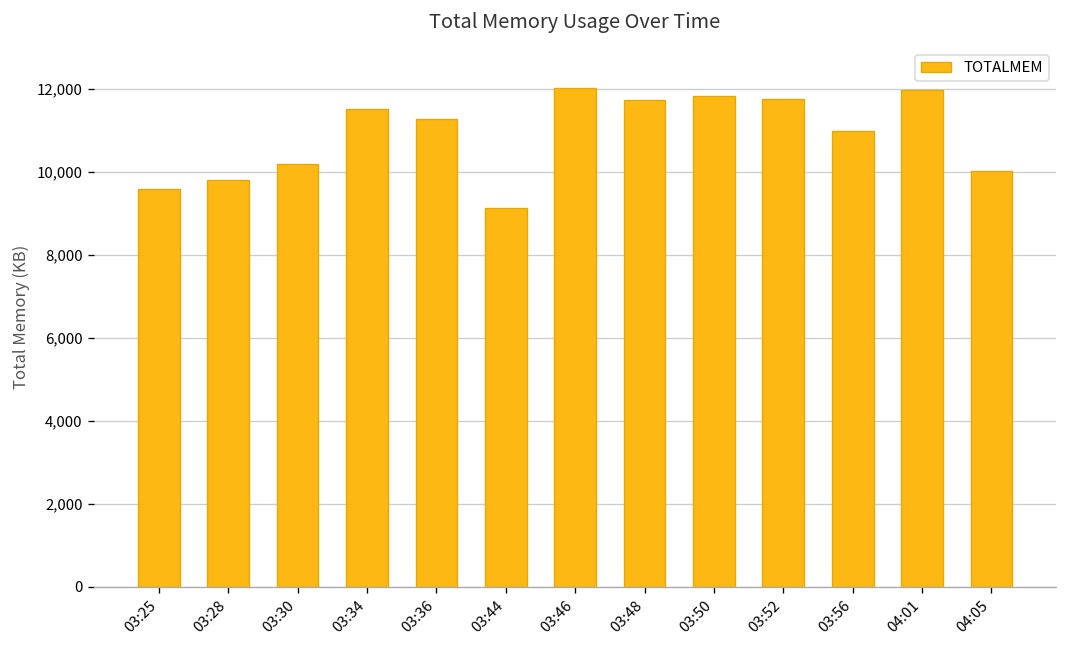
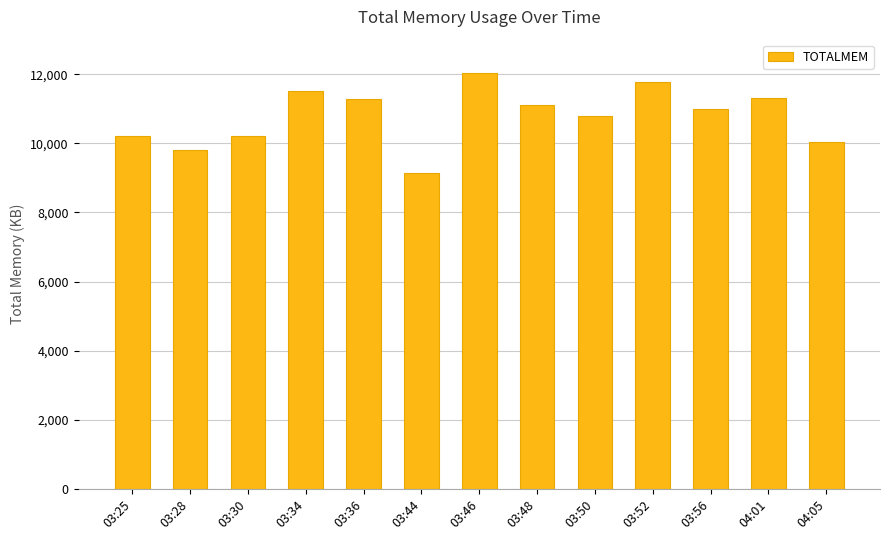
  {
-   "03:25": "9,600",
+   "03:25": "10,200",
    "03:28": "9,800",
    "03:30": "10,200",
    "03:34": "11,500",
    "03:36": "11,300",
    "03:44": "9,100",
    "03:46": "12,000",
-   "03:48": "11,700",
-   "03:50": "11,800",
+   "03:48": "11,100",
+   "03:50": "10,800",
    "03:52": "11,800",
    "03:56": "11,000",
-   "04:01": "12,000",
+   "04:01": "11,300",
    "04:05": "10,000"
  }
